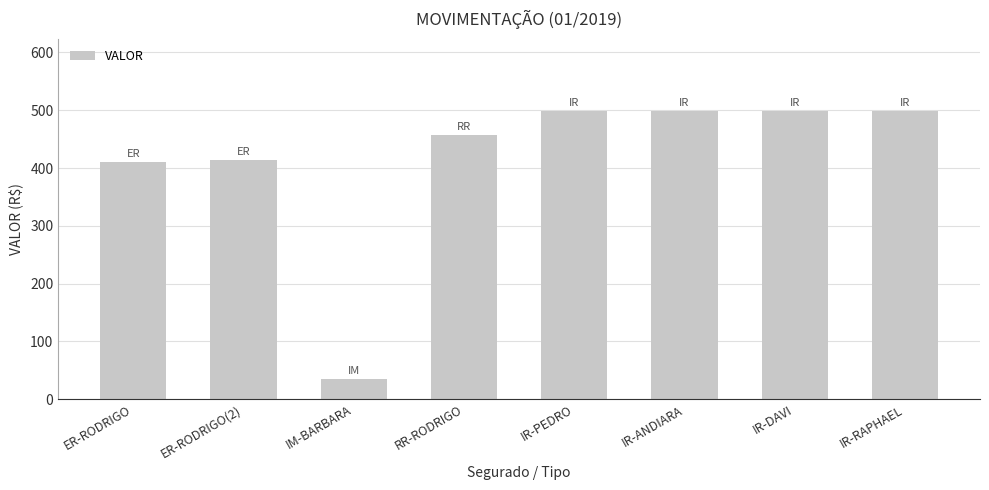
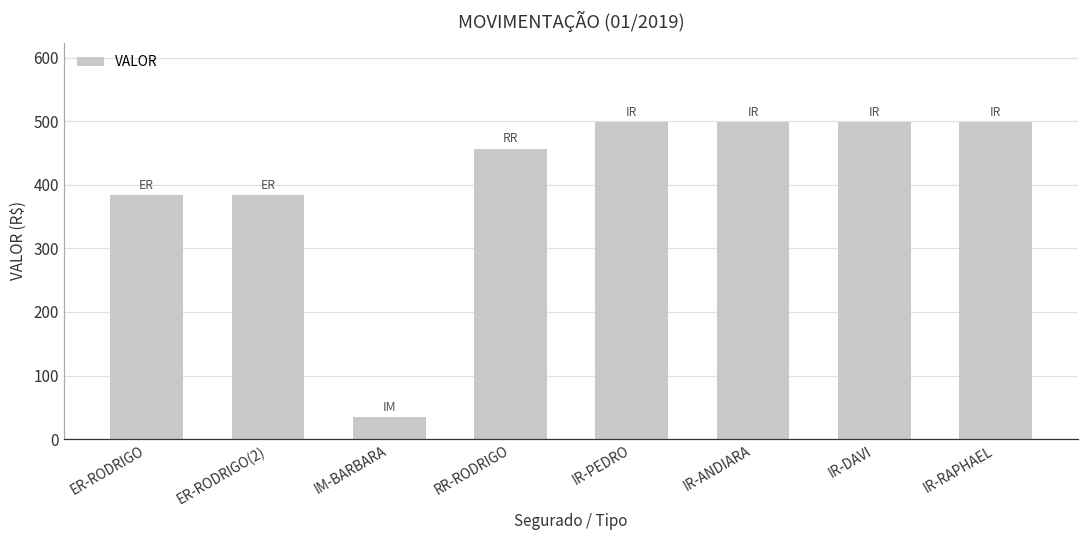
  {
-   "ER-RODRIGO": 410,
-   "ER-RODRIGO(2)": 410,
+   "ER-RODRIGO": 380,
+   "ER-RODRIGO(2)": 380,
    "IM-BARBARA": 40,
    "RR-RODRIGO": 460,
    "IR-PEDRO": 500,
    "IR-ANDIARA": 500,
    "IR-DAVI": 500,
    "IR-RAPHAEL": 500
  }
